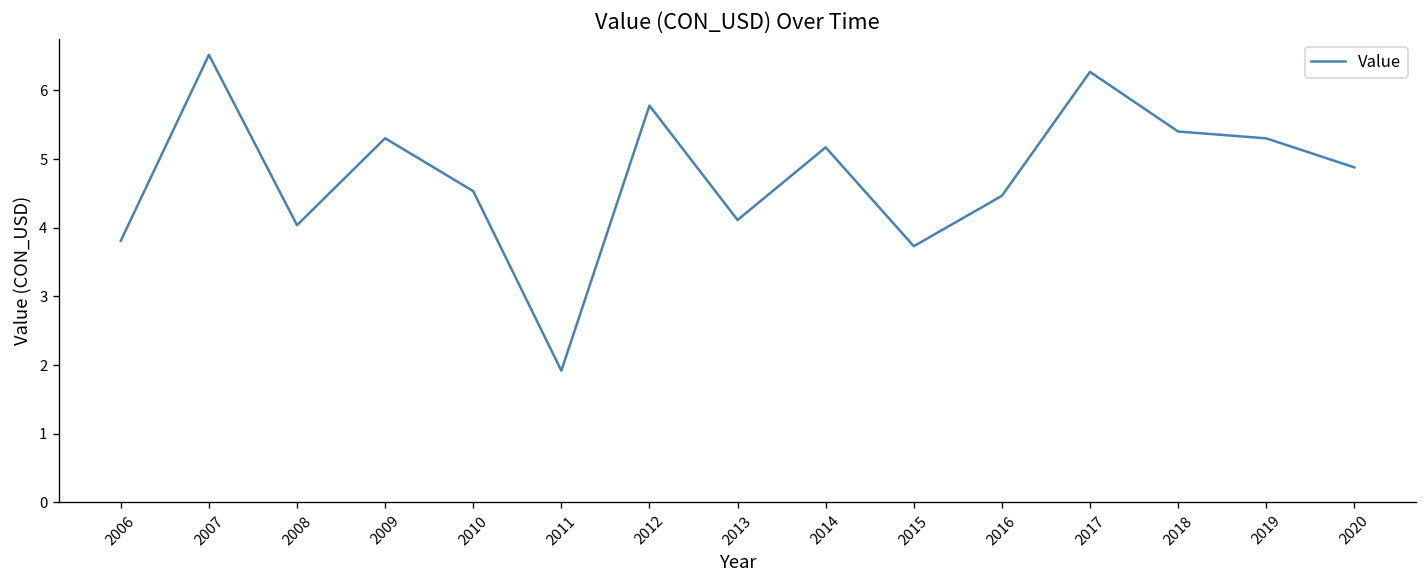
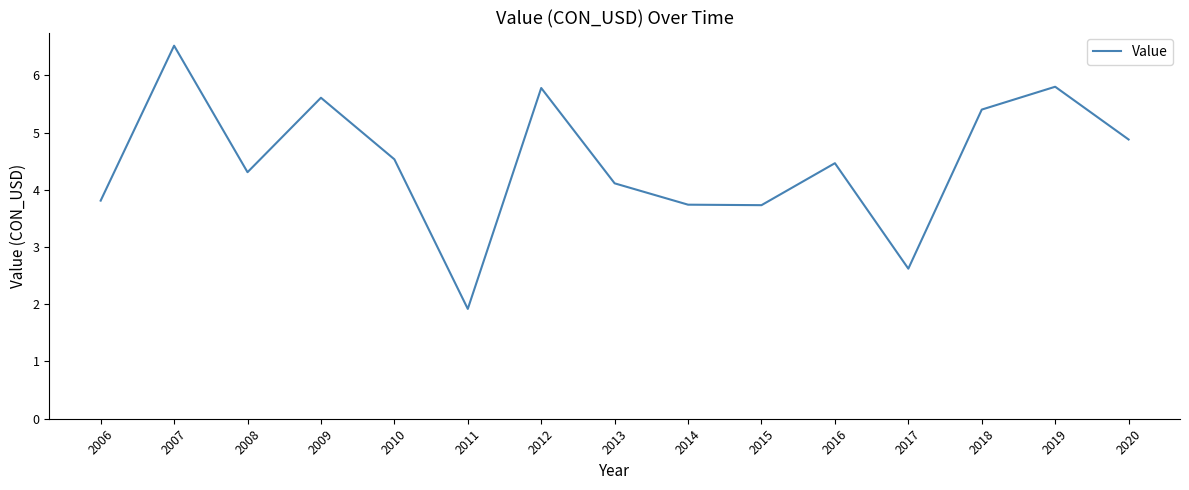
  {
    "2006": 3.8,
    "2007": 6.5,
-   "2008": 4.0,
-   "2009": 5.3,
+   "2008": 4.3,
+   "2009": 5.6,
    "2010": 4.5,
    "2011": 1.9,
    "2012": 5.8,
    "2013": 4.1,
-   "2014": 5.2,
+   "2014": 3.7,
    "2015": 3.7,
    "2016": 4.5,
-   "2017": 6.3,
+   "2017": 2.6,
    "2018": 5.4,
-   "2019": 5.3,
+   "2019": 5.8,
    "2020": 4.9
  }
